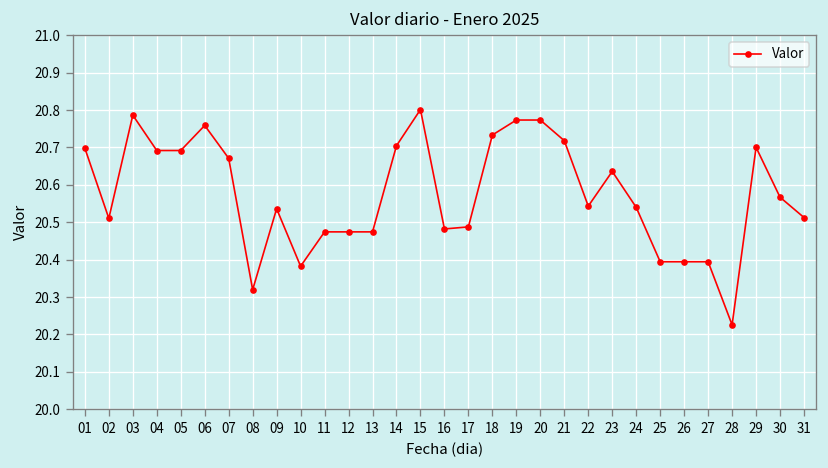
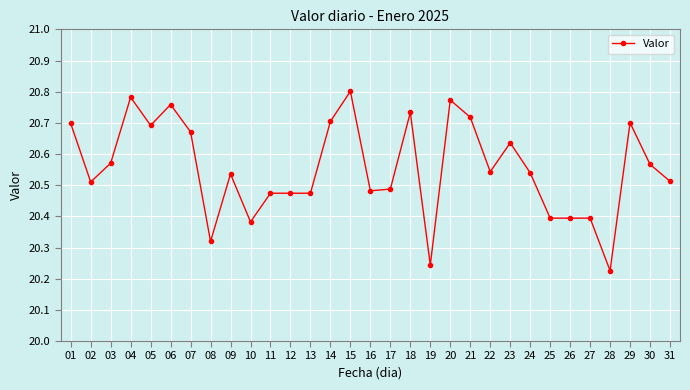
  {
    "01": 20.70,
    "02": 20.51,
-   "03": 20.79,
-   "04": 20.69,
+   "03": 20.57,
+   "04": 20.78,
    "05": 20.69,
    "06": 20.76,
    "07": 20.67,
    "08": 20.32,
    "09": 20.54,
    "10": 20.38,
    "11": 20.47,
    "12": 20.47,
    "13": 20.47,
    "14": 20.70,
    "15": 20.80,
    "16": 20.48,
    "17": 20.49,
    "18": 20.73,
-   "19": 20.77,
+   "19": 20.24,
    "20": 20.77,
    "21": 20.72,
    "22": 20.54,
    "23": 20.64,
    "24": 20.54,
    "25": 20.39,
    "26": 20.39,
    "27": 20.39,
    "28": 20.23,
    "29": 20.70,
    "30": 20.57,
    "31": 20.51
  }
